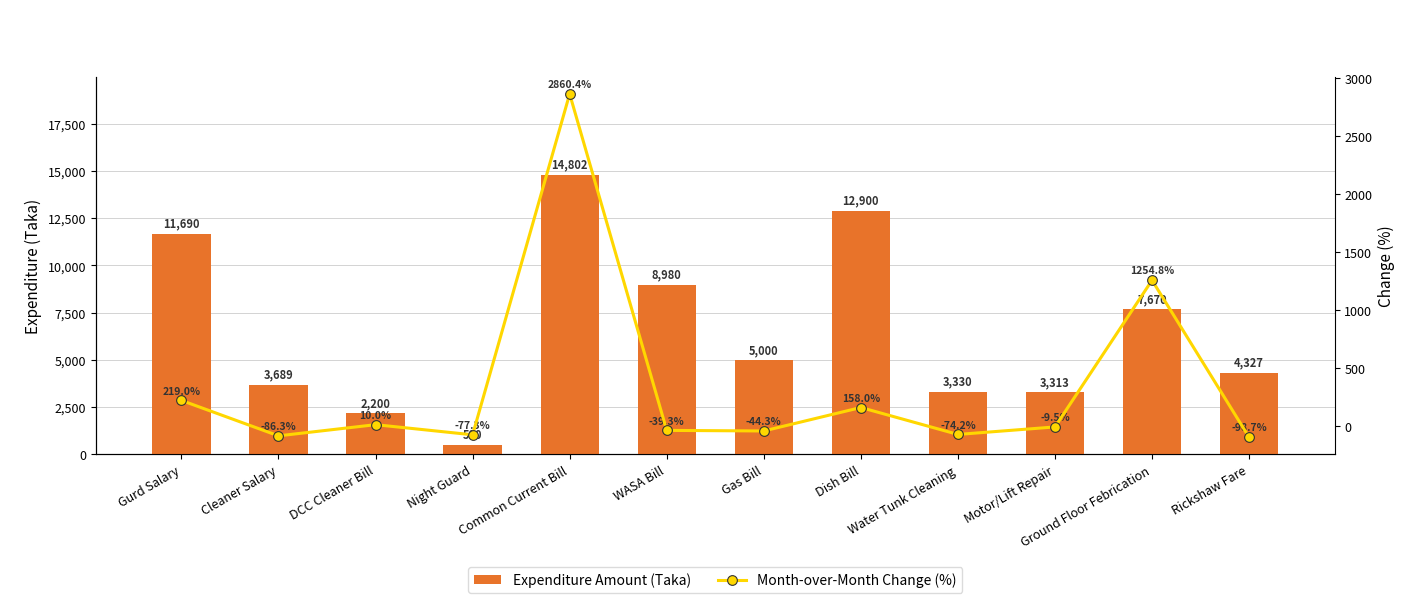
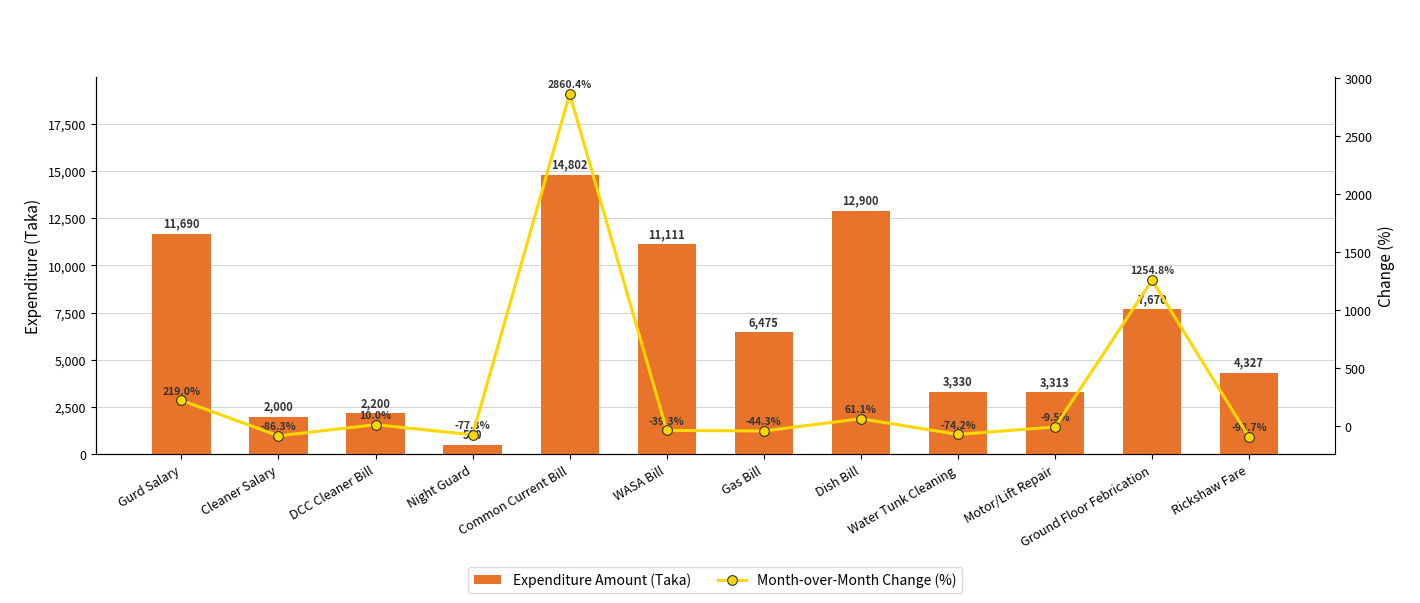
  {
    "Expenditure Amount (Taka)": {
      "Gurd Salary": "11,690",
-     "Cleaner Salary": "3,689",
+     "Cleaner Salary": "2,000",
      "DCC Cleaner Bill": "2,200",
      "Common Current Bill": "14,802",
-     "WASA Bill": "8,980",
-     "Gas Bill": "5,000",
+     "WASA Bill": "11,111",
+     "Gas Bill": "6,475",
      "Dish Bill": "12,900",
      "Water Tunk Cleaning": "3,330",
      "Motor/Lift Repair": "3,313",
      "Ground Floor Febrication": "7,670",
      "Rickshaw Fare": "4,327"
    },
    "Month-over-Month Change (%)": {
      "Gurd Salary": "219.0%",
      "Cleaner Salary": "-86.3%",
      "DCC Cleaner Bill": "10.0%",
      "Night Guard": "-77.3%",
      "Common Current Bill": "2860.4%",
      "WASA Bill": "-39.3%",
      "Gas Bill": "-44.3%",
-     "Dish Bill": "158.0%",
+     "Dish Bill": "61.1%",
      "Water Tunk Cleaning": "-74.2%",
      "Motor/Lift Repair": "-9.5%",
      "Ground Floor Febrication": "1254.8%",
      "Rickshaw Fare": "-98.7%"
    }
  }
